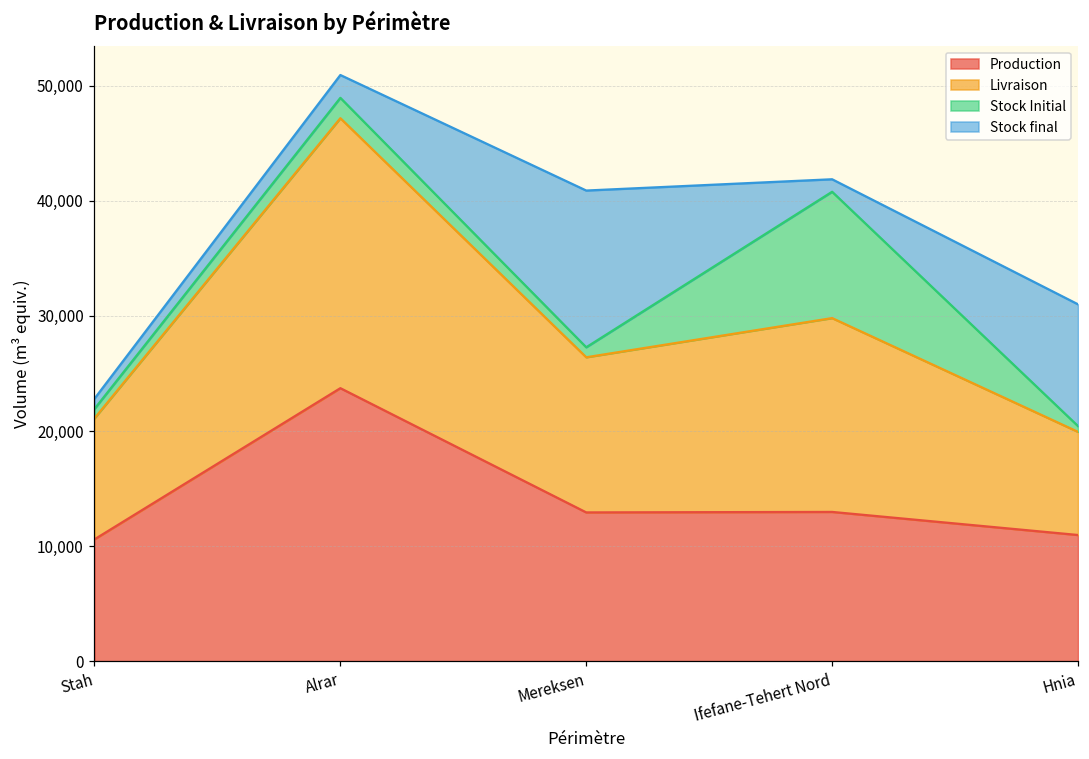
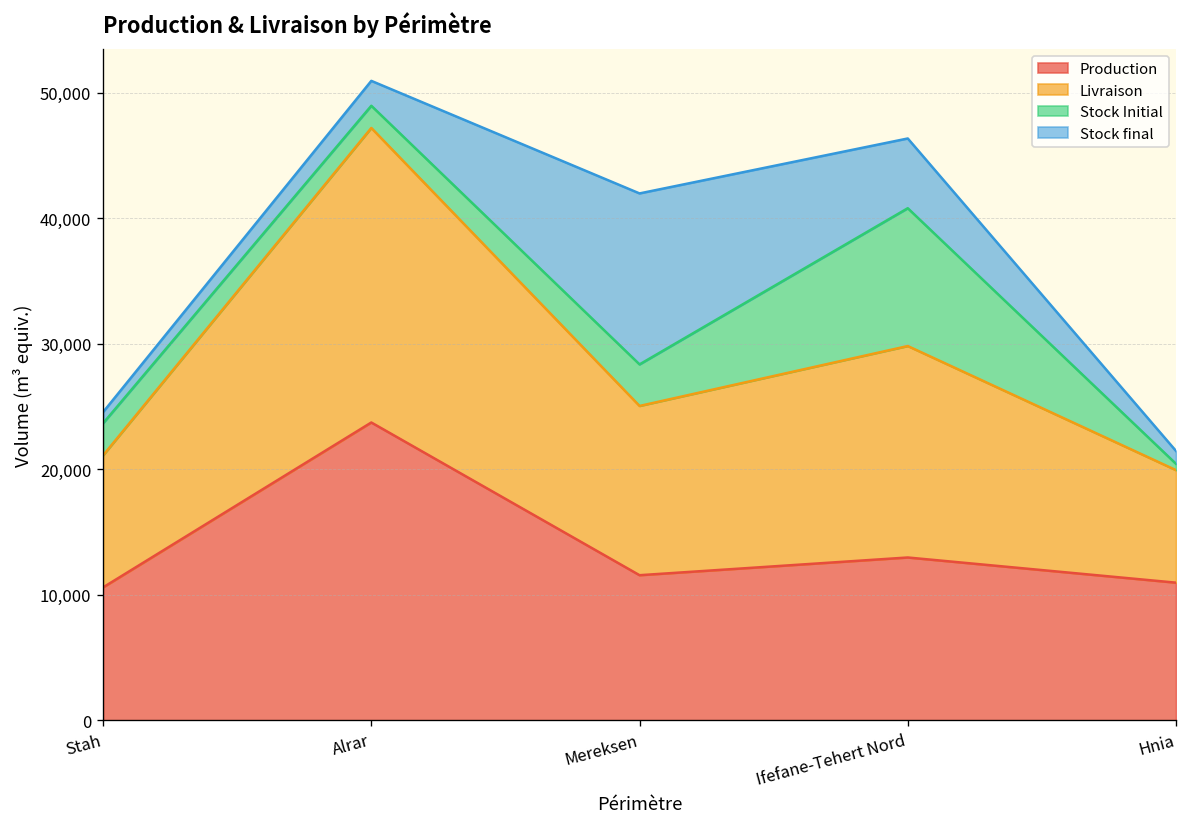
  {
    "Production": {
      "Stah": "10,600",
      "Alrar": "23,700",
-     "Mereksen": "12,900",
+     "Mereksen": "11,600",
      "Ifefane-Tehert Nord": "13,000",
      "Hnia": "11,000"
    },
    "Livraison": {
      "Stah": "10,500",
      "Alrar": "23,500",
      "Mereksen": "13,500",
      "Ifefane-Tehert Nord": "16,800",
      "Hnia": "9,000"
    },
    "Stock Initial": {
-     "Stah": "800",
+     "Stah": "2,600",
      "Alrar": "1,800",
-     "Mereksen": "900",
+     "Mereksen": "3,300",
      "Ifefane-Tehert Nord": "11,000",
      "Hnia": "500"
    },
    "Stock final": {
      "Stah": "900",
      "Alrar": "2,000",
      "Mereksen": "13,600",
-     "Ifefane-Tehert Nord": "1,100",
-     "Hnia": "10,600"
+     "Ifefane-Tehert Nord": "5,600",
+     "Hnia": "1,000"
    }
  }
